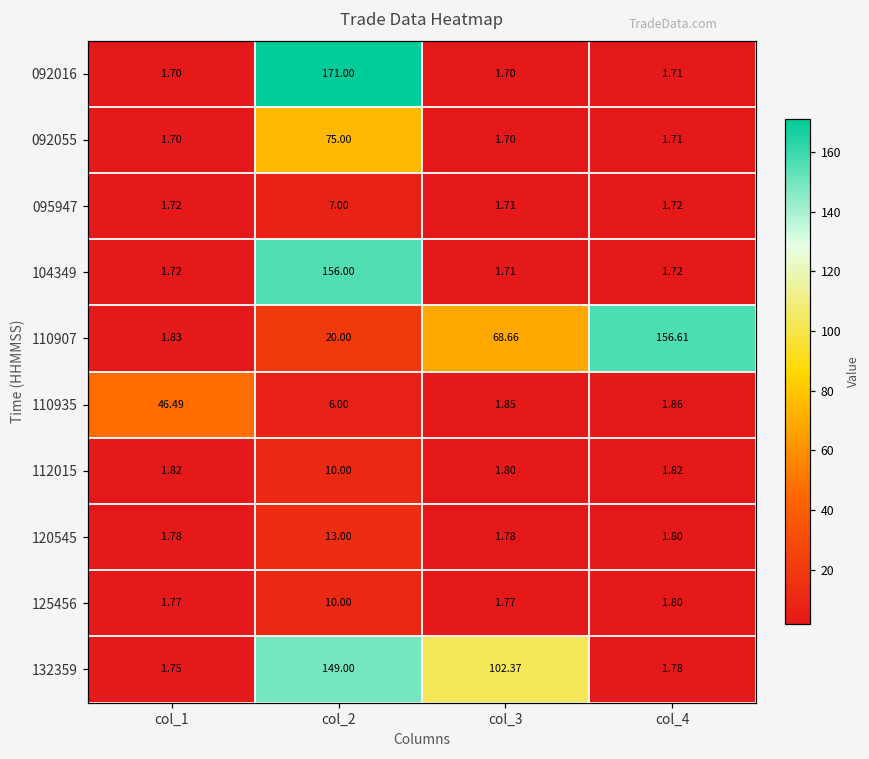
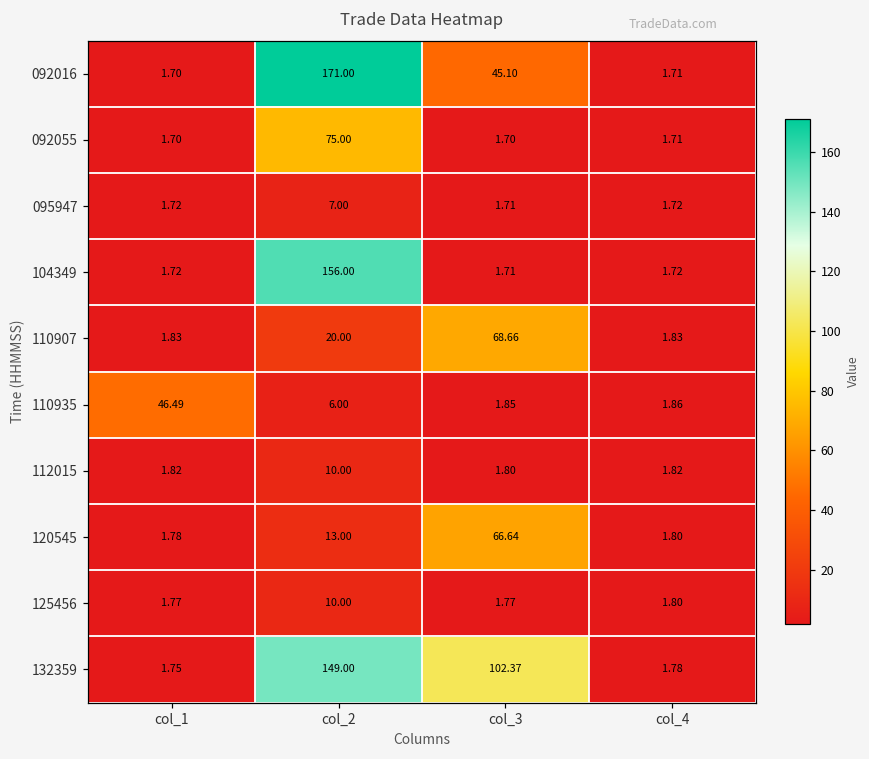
  {
    "092016": {
      "col_1": 1.70,
      "col_2": 171.00,
-     "col_3": 1.70,
+     "col_3": 45.10,
      "col_4": 1.71
    },
    "092055": {
      "col_1": 1.70,
      "col_2": 75.00,
      "col_3": 1.70,
      "col_4": 1.71
    },
    "095947": {
      "col_1": 1.72,
      "col_2": 7.00,
      "col_3": 1.71,
      "col_4": 1.72
    },
    "104349": {
      "col_1": 1.72,
      "col_2": 156.00,
      "col_3": 1.71,
      "col_4": 1.72
    },
    "110907": {
      "col_1": 1.83,
      "col_2": 20.00,
      "col_3": 68.66,
-     "col_4": 156.61
+     "col_4": 1.83
    },
    "110935": {
      "col_1": 46.49,
      "col_2": 6.00,
      "col_3": 1.85,
      "col_4": 1.86
    },
    "112015": {
      "col_1": 1.82,
      "col_2": 10.00,
      "col_3": 1.80,
      "col_4": 1.82
    },
    "120545": {
      "col_1": 1.78,
      "col_2": 13.00,
-     "col_3": 1.78,
+     "col_3": 66.64,
      "col_4": 1.80
    },
    "125456": {
      "col_1": 1.77,
      "col_2": 10.00,
      "col_3": 1.77,
      "col_4": 1.80
    },
    "132359": {
      "col_1": 1.75,
      "col_2": 149.00,
      "col_3": 102.37,
      "col_4": 1.78
    }
  }
